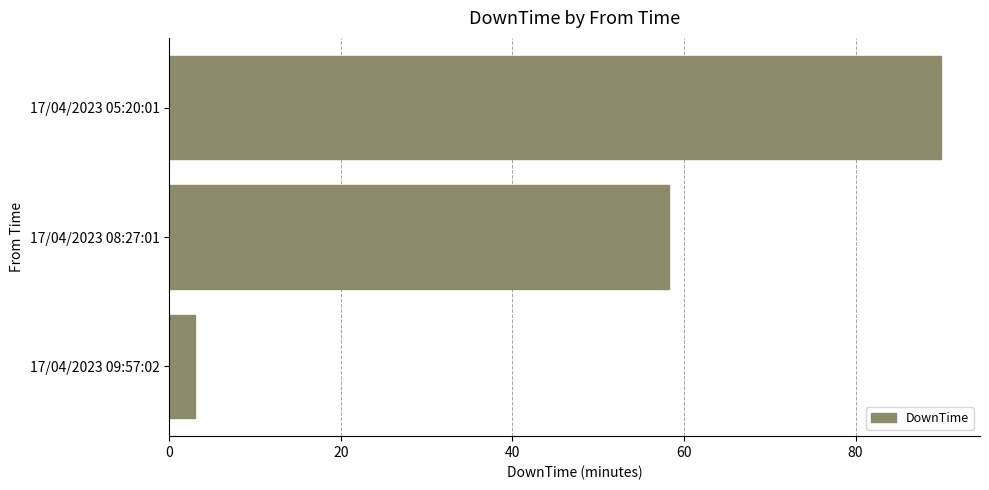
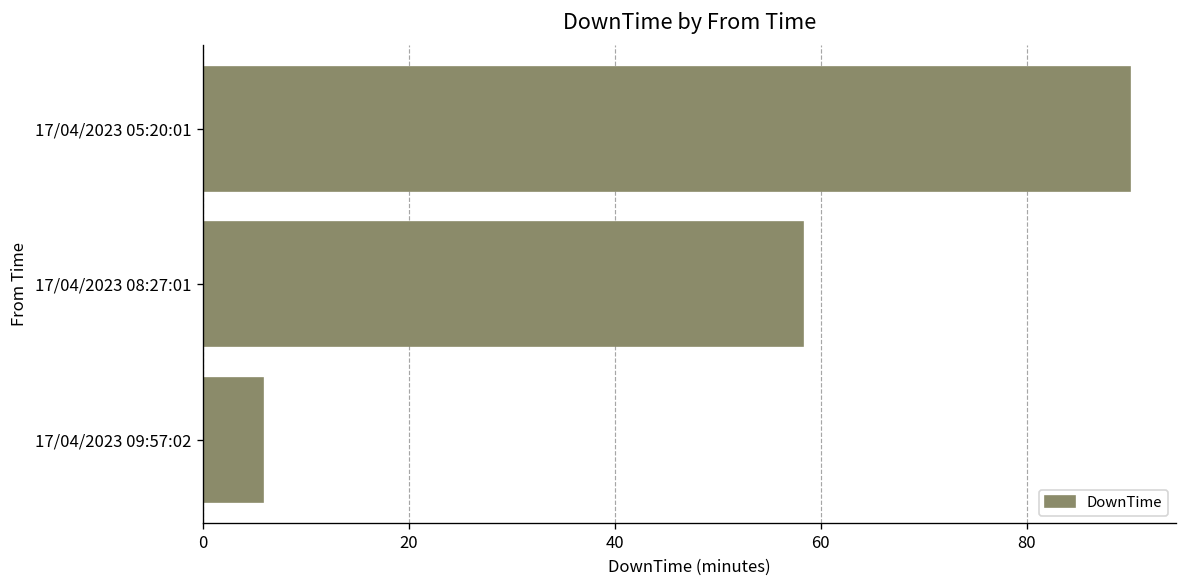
  {
    "17/04/2023 05:20:01": 90,
    "17/04/2023 08:27:01": 58,
-   "17/04/2023 09:57:02": 3
+   "17/04/2023 09:57:02": 6
  }
